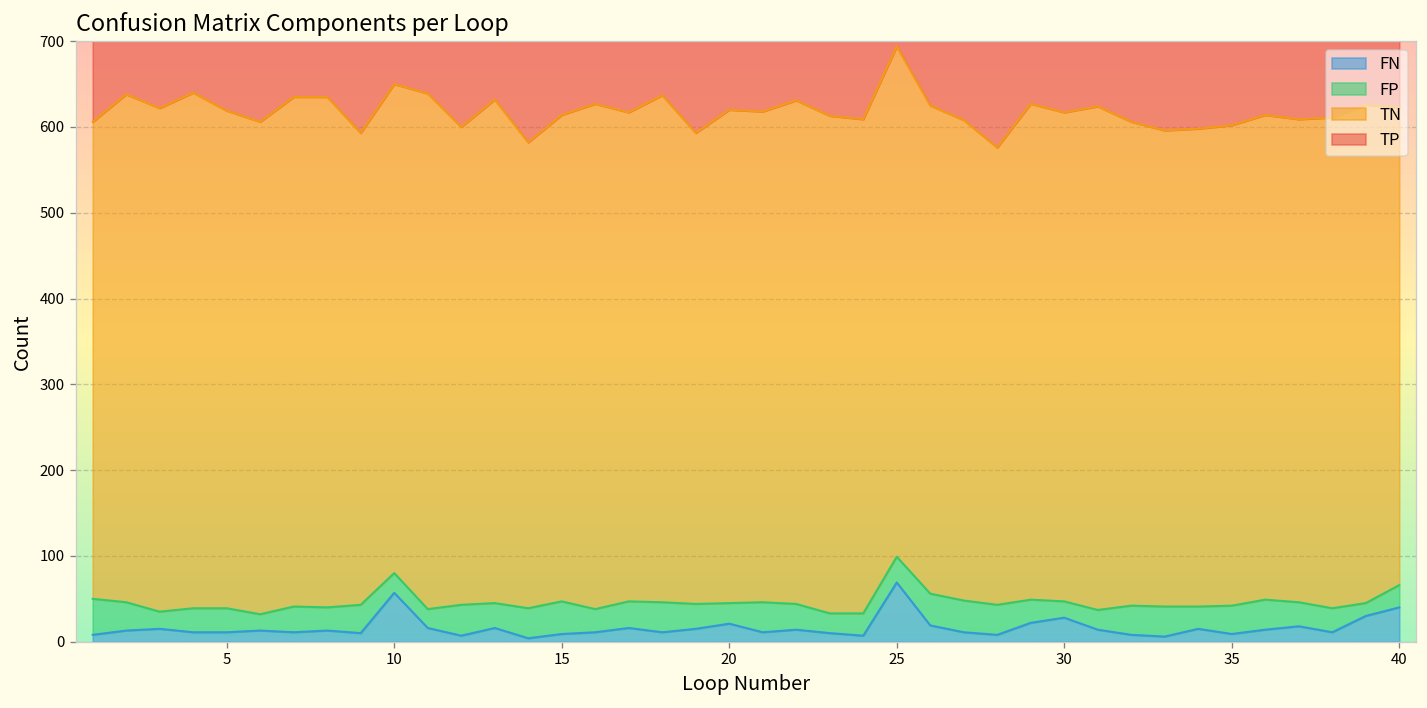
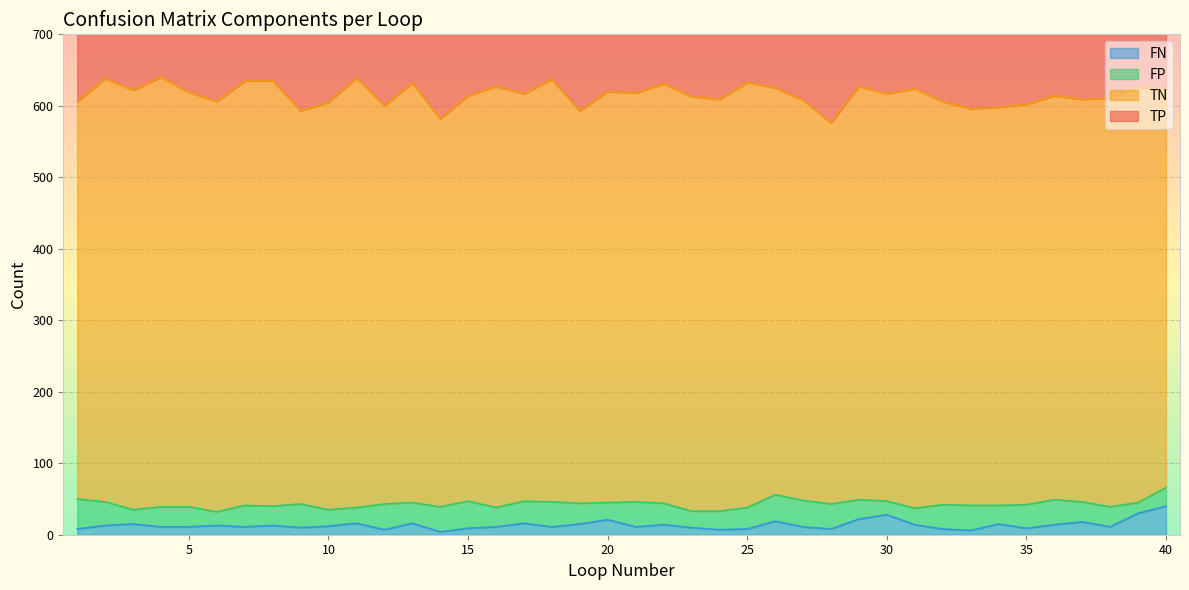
  {
    "FN": {
      "5": 10,
-     "10": 60,
+     "10": 10,
      "15": 10,
      "20": 20,
-     "25": 70,
+     "25": 10,
      "30": 30,
      "35": 10,
      "40": 40
    },
    "FP": {
      "5": 30,
      "10": 20,
      "15": 40,
      "20": 20,
      "25": 30,
      "30": 20,
      "35": 30,
      "40": 30
    },
    "TN": {
      "5": 580,
      "10": 570,
      "15": 570,
      "20": 580,
      "25": 600,
      "30": 570,
      "35": 560
    }
  }
